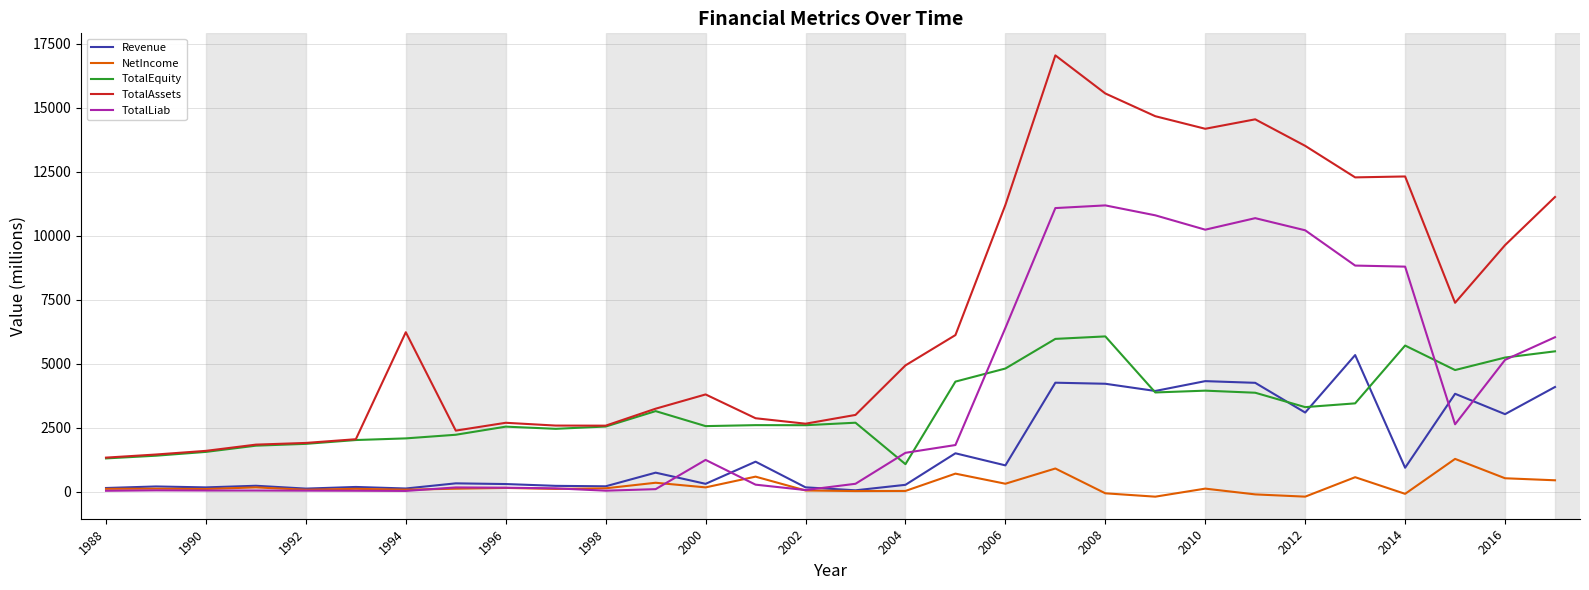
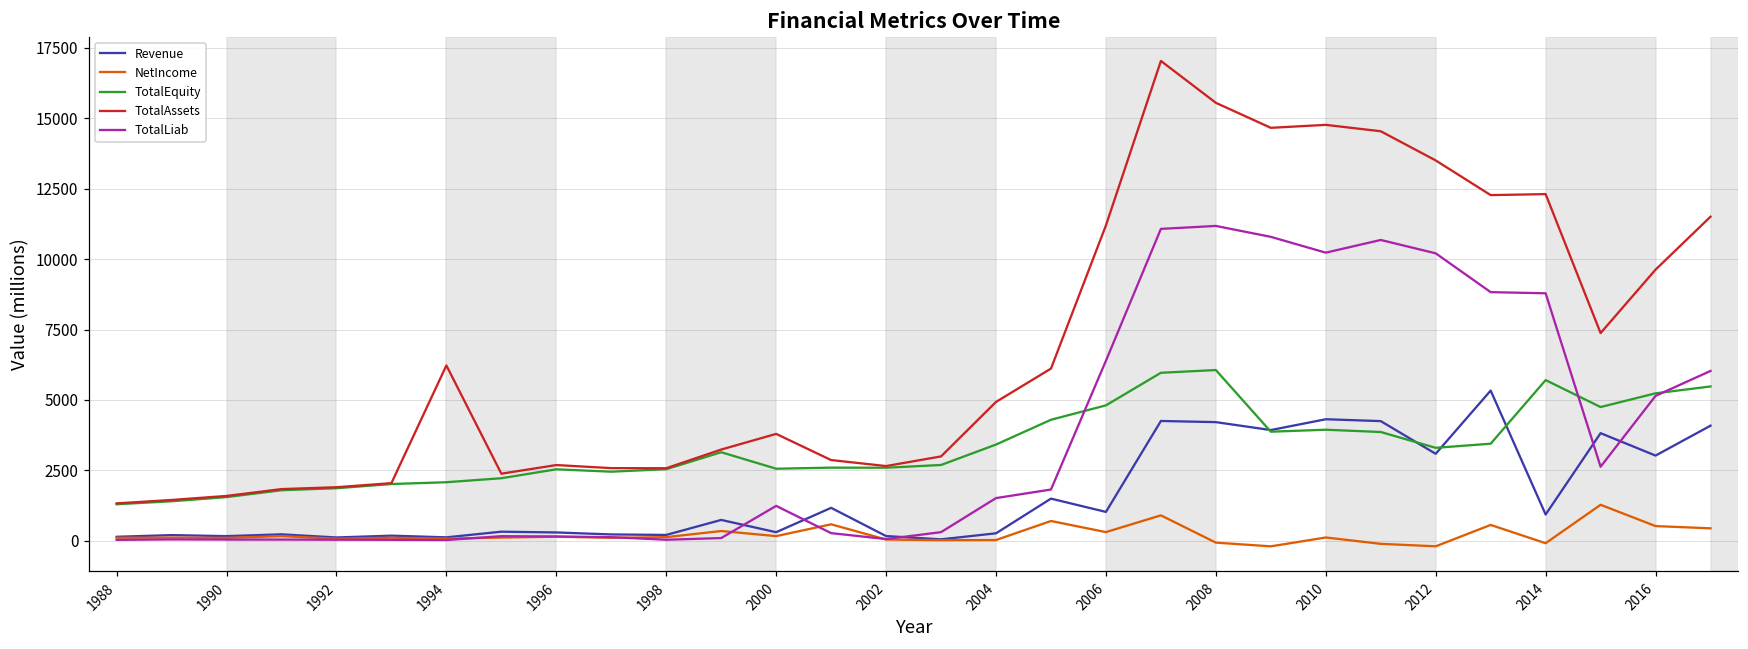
  {
    "Revenue": {
      "1996": 300,
      "2000": 300,
      "2002": 200,
      "2004": 300,
      "2006": 1000,
      "2008": 4200,
      "2010": 4300,
      "2012": 3100,
      "2014": 900,
      "2016": 3000
    },
    "NetIncome": {
      "2000": 200,
      "2004": 0,
      "2006": 300,
      "2008": -100,
      "2010": 100,
      "2012": -200,
      "2014": -100,
      "2016": 500
    },
    "TotalEquity": {
      "1994": 2100,
      "1996": 2500,
      "2000": 2600,
-     "2004": 1100,
+     "2004": 3400,
      "2006": 4800,
      "2008": 6100,
      "2010": 3900,
      "2012": 3300,
      "2014": 5700
    },
    "TotalAssets": {
      "1994": 6200,
      "1996": 2700,
      "2000": 3800,
      "2004": 4900,
      "2006": 11200,
      "2008": 15600,
-     "2010": 14200,
+     "2010": 14800,
      "2012": 13500,
      "2014": 12300,
      "2016": 9600
    },
    "TotalLiab": {
      "2000": 1200,
      "2004": 1500,
      "2006": 6400,
      "2008": 11200,
      "2010": 10200,
      "2012": 10200,
      "2014": 8800
    }
  }
